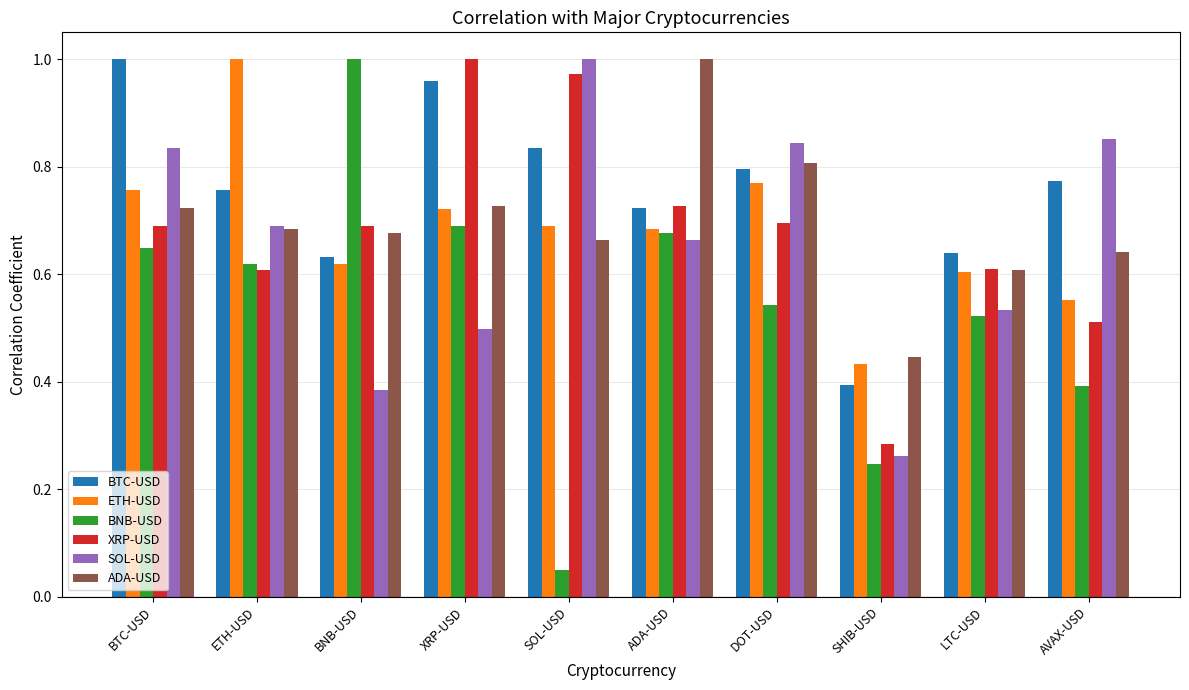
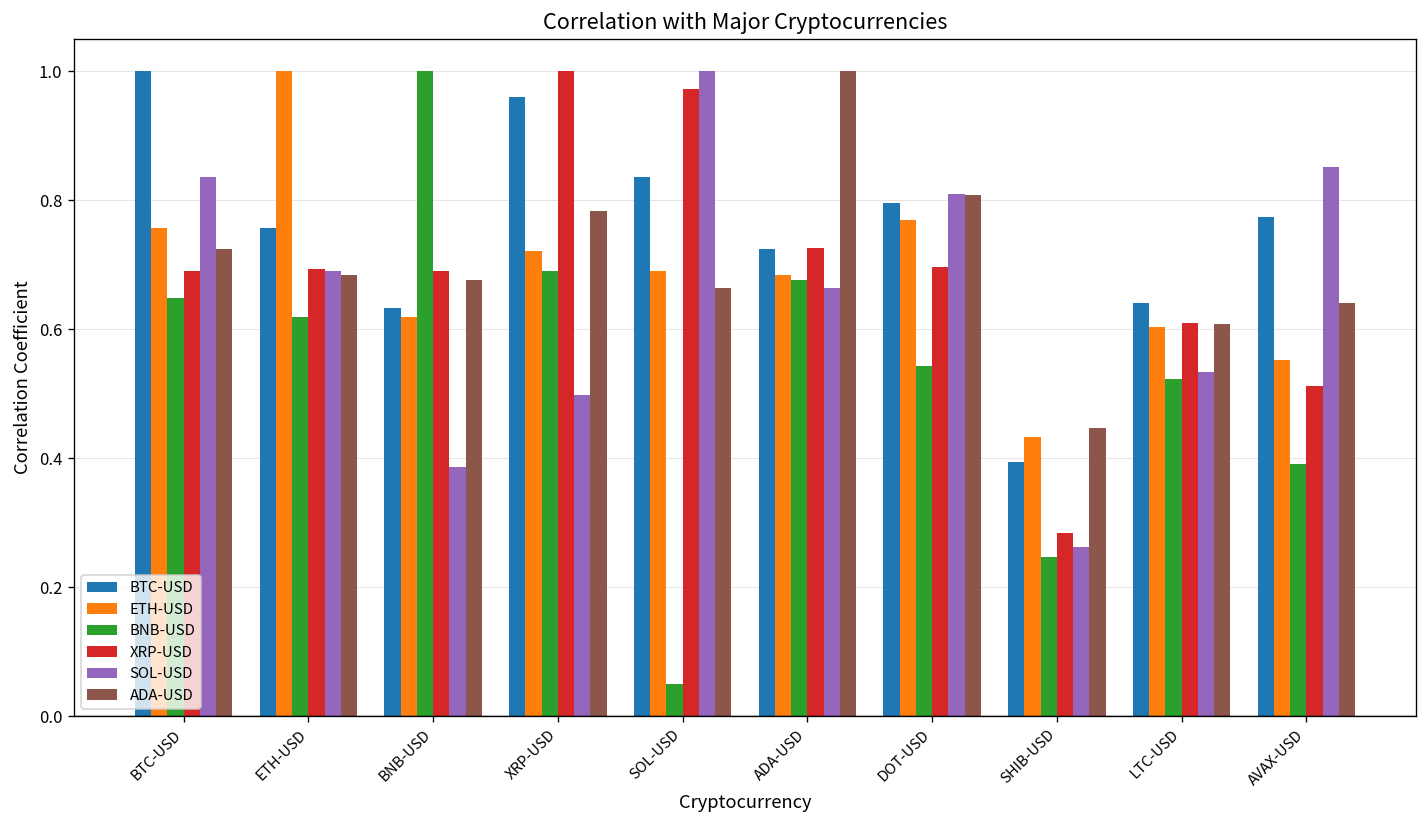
  {
    "BTC-USD": {
      "BTC-USD": 1.00,
      "ETH-USD": 0.76,
      "BNB-USD": 0.63,
      "XRP-USD": 0.96,
      "SOL-USD": 0.83,
      "ADA-USD": 0.72,
      "DOT-USD": 0.80,
      "SHIB-USD": 0.39,
      "LTC-USD": 0.64,
      "AVAX-USD": 0.77
    },
    "ETH-USD": {
      "BTC-USD": 0.76,
      "ETH-USD": 1.00,
      "BNB-USD": 0.62,
      "XRP-USD": 0.72,
      "SOL-USD": 0.69,
      "ADA-USD": 0.68,
      "DOT-USD": 0.77,
      "SHIB-USD": 0.43,
      "LTC-USD": 0.60,
      "AVAX-USD": 0.55
    },
    "BNB-USD": {
      "BTC-USD": 0.65,
      "ETH-USD": 0.62,
      "BNB-USD": 1.00,
      "XRP-USD": 0.69,
      "SOL-USD": 0.05,
      "ADA-USD": 0.68,
      "DOT-USD": 0.54,
      "SHIB-USD": 0.25,
      "LTC-USD": 0.52,
      "AVAX-USD": 0.39
    },
    "XRP-USD": {
      "BTC-USD": 0.69,
-     "ETH-USD": 0.61,
+     "ETH-USD": 0.69,
      "BNB-USD": 0.69,
      "XRP-USD": 1.00,
      "SOL-USD": 0.97,
      "ADA-USD": 0.73,
      "DOT-USD": 0.70,
      "SHIB-USD": 0.28,
      "LTC-USD": 0.61,
      "AVAX-USD": 0.51
    },
    "SOL-USD": {
      "BTC-USD": 0.83,
      "ETH-USD": 0.69,
      "BNB-USD": 0.39,
      "XRP-USD": 0.50,
      "SOL-USD": 1.00,
      "ADA-USD": 0.66,
-     "DOT-USD": 0.84,
+     "DOT-USD": 0.81,
      "SHIB-USD": 0.26,
      "LTC-USD": 0.53,
      "AVAX-USD": 0.85
    },
    "ADA-USD": {
      "BTC-USD": 0.72,
      "ETH-USD": 0.68,
      "BNB-USD": 0.68,
-     "XRP-USD": 0.73,
+     "XRP-USD": 0.78,
      "SOL-USD": 0.66,
      "ADA-USD": 1.00,
      "DOT-USD": 0.81,
      "SHIB-USD": 0.45,
      "LTC-USD": 0.61,
      "AVAX-USD": 0.64
    }
  }
